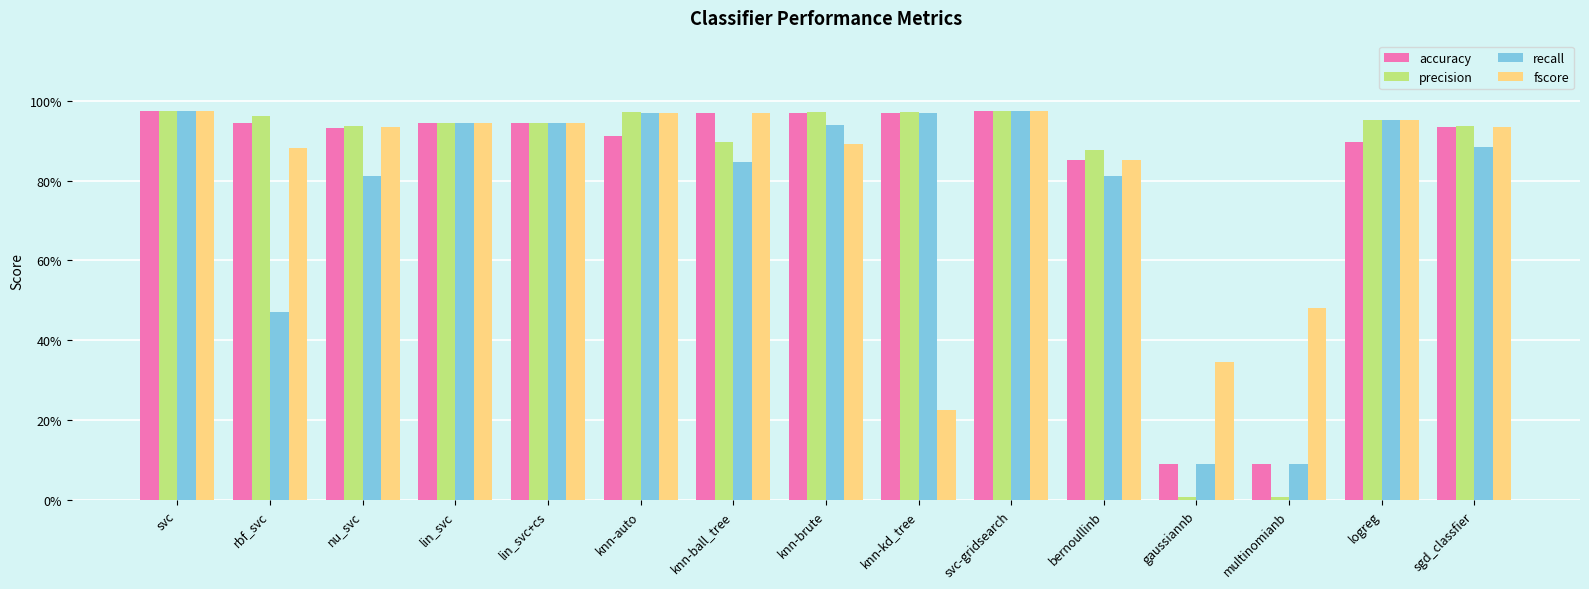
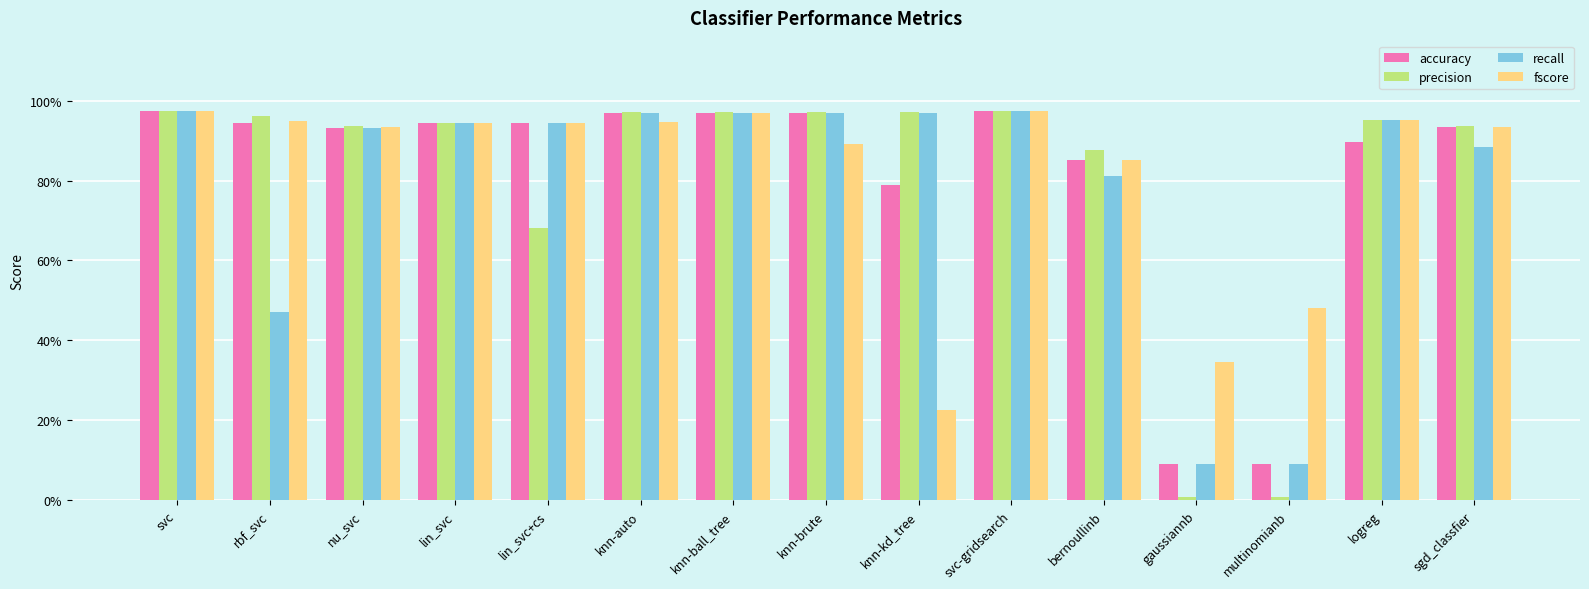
  {
    "accuracy": {
      "svc": "97%",
      "rbf_svc": "94%",
      "nu_svc": "93%",
      "lin_svc": "94%",
      "lin_svc+cs": "94%",
-     "knn-auto": "91%",
+     "knn-auto": "97%",
      "knn-ball_tree": "97%",
      "knn-brute": "97%",
-     "knn-kd_tree": "97%",
+     "knn-kd_tree": "79%",
      "svc-gridsearch": "97%",
      "bernoullinb": "85%",
      "gaussiannb": "9%",
      "multinomianb": "9%",
      "logreg": "90%",
      "sgd_classfier": "93%"
    },
    "precision": {
      "svc": "98%",
      "rbf_svc": "96%",
      "nu_svc": "94%",
      "lin_svc": "95%",
-     "lin_svc+cs": "95%",
+     "lin_svc+cs": "68%",
      "knn-auto": "97%",
-     "knn-ball_tree": "90%",
+     "knn-ball_tree": "97%",
      "knn-brute": "97%",
      "knn-kd_tree": "97%",
      "svc-gridsearch": "97%",
      "bernoullinb": "88%",
      "gaussiannb": "1%",
      "multinomianb": "1%",
      "logreg": "95%",
      "sgd_classfier": "94%"
    },
    "recall": {
      "svc": "97%",
      "rbf_svc": "47%",
-     "nu_svc": "81%",
+     "nu_svc": "93%",
      "lin_svc": "94%",
      "lin_svc+cs": "94%",
      "knn-auto": "97%",
-     "knn-ball_tree": "85%",
-     "knn-brute": "94%",
+     "knn-ball_tree": "97%",
+     "knn-brute": "97%",
      "knn-kd_tree": "97%",
      "svc-gridsearch": "97%",
      "bernoullinb": "81%",
      "gaussiannb": "9%",
      "multinomianb": "9%",
      "logreg": "95%",
      "sgd_classfier": "88%"
    },
    "fscore": {
      "svc": "97%",
-     "rbf_svc": "88%",
+     "rbf_svc": "95%",
      "nu_svc": "93%",
      "lin_svc": "94%",
      "lin_svc+cs": "94%",
-     "knn-auto": "97%",
+     "knn-auto": "95%",
      "knn-ball_tree": "97%",
      "knn-brute": "89%",
      "knn-kd_tree": "23%",
      "svc-gridsearch": "97%",
      "bernoullinb": "85%",
      "gaussiannb": "35%",
      "multinomianb": "48%",
      "logreg": "95%",
      "sgd_classfier": "93%"
    }
  }
